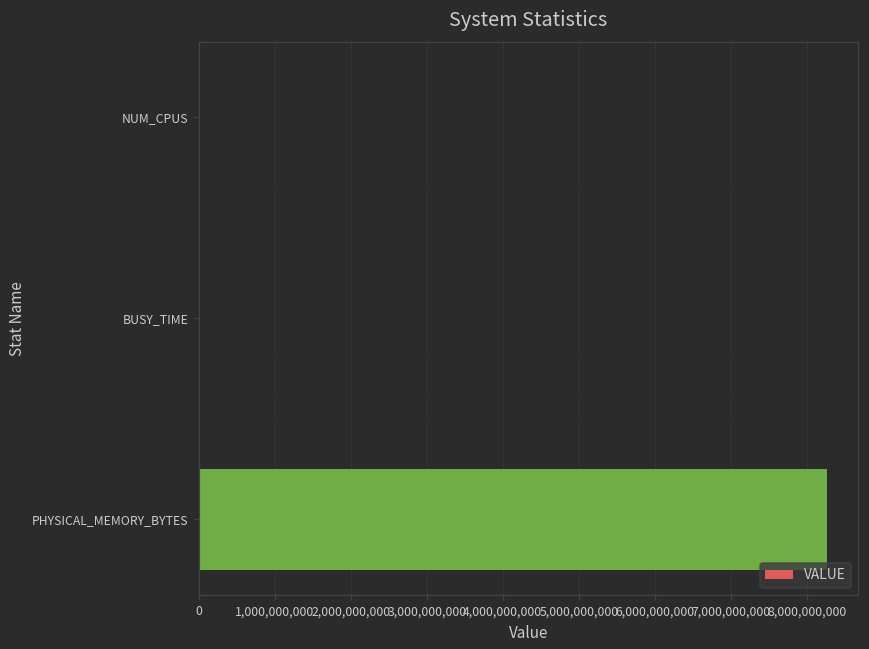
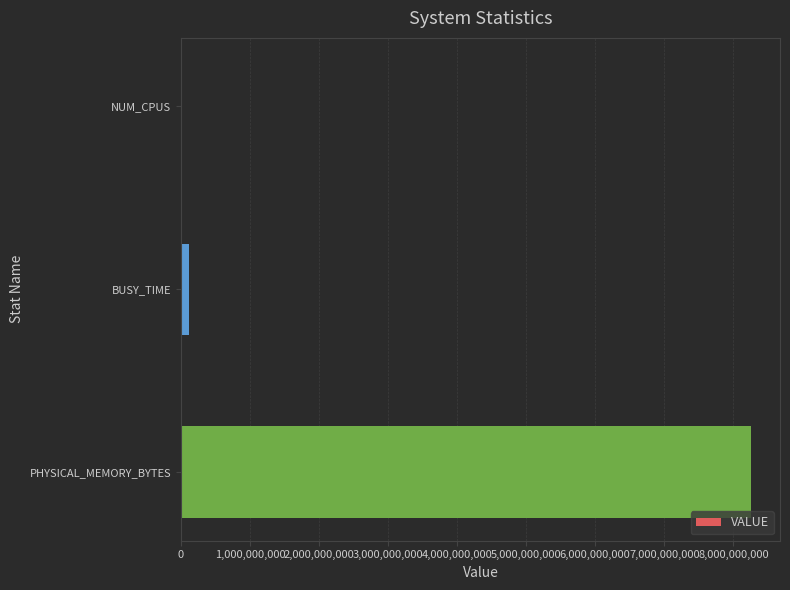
  {
-   "BUSY_TIME": "0",
+   "BUSY_TIME": "100,000,000",
    "PHYSICAL_MEMORY_BYTES": "8,300,000,000"
  }
